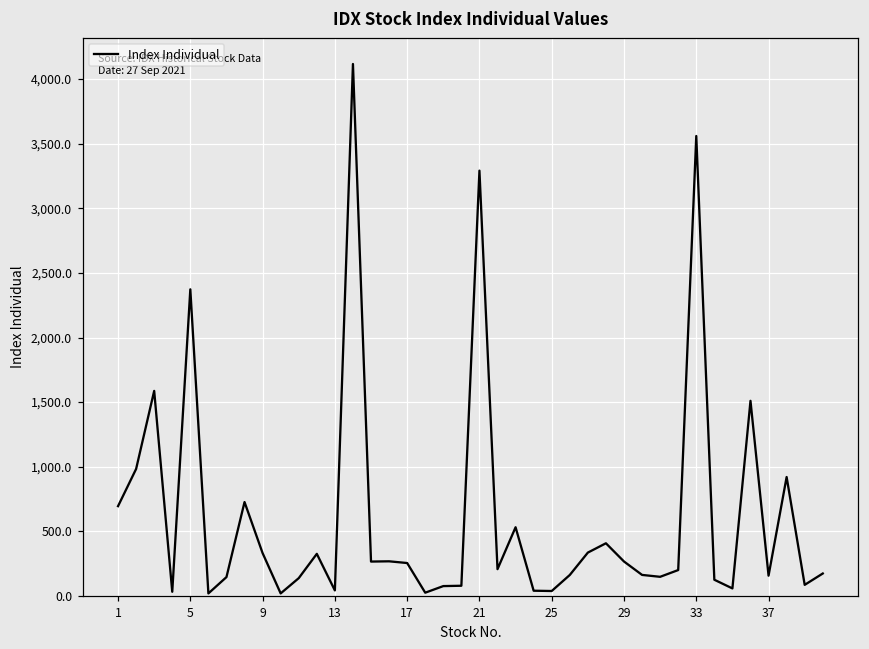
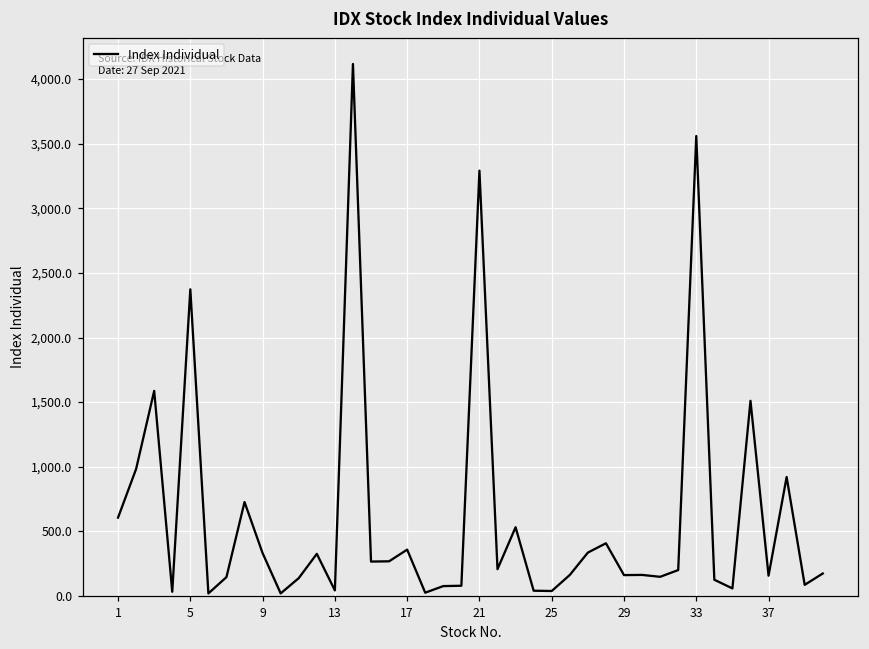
  {
-   "1": "690",
+   "1": "610",
    "5": "2,370",
    "9": "330",
    "13": "40",
-   "17": "250",
+   "17": "360",
    "21": "3,290",
    "25": "40",
-   "29": "270",
+   "29": "160",
    "33": "3,560",
    "37": "160"
  }
